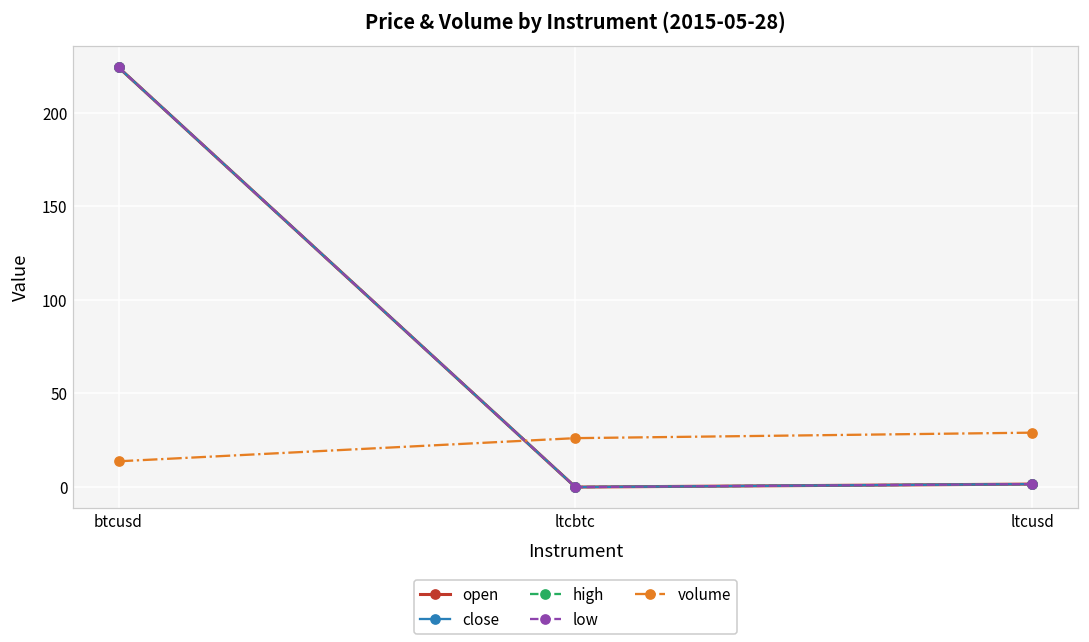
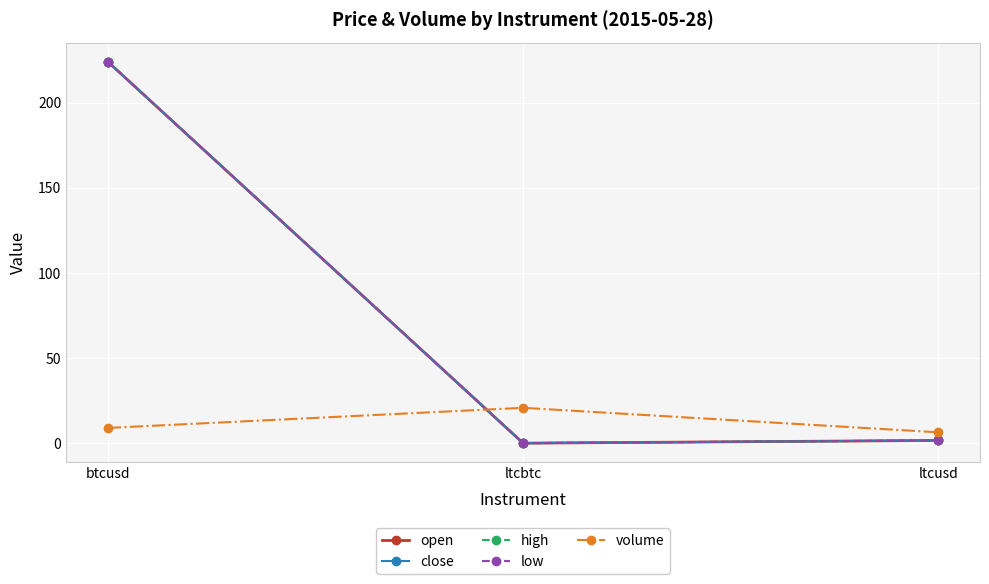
  {
    "low": {
      "btcusd": 224,
      "ltcbtc": 0,
      "ltcusd": 2
    },
    "volume": {
-     "btcusd": 14,
-     "ltcbtc": 26,
-     "ltcusd": 29
+     "btcusd": 9,
+     "ltcbtc": 21,
+     "ltcusd": 6
    }
  }
